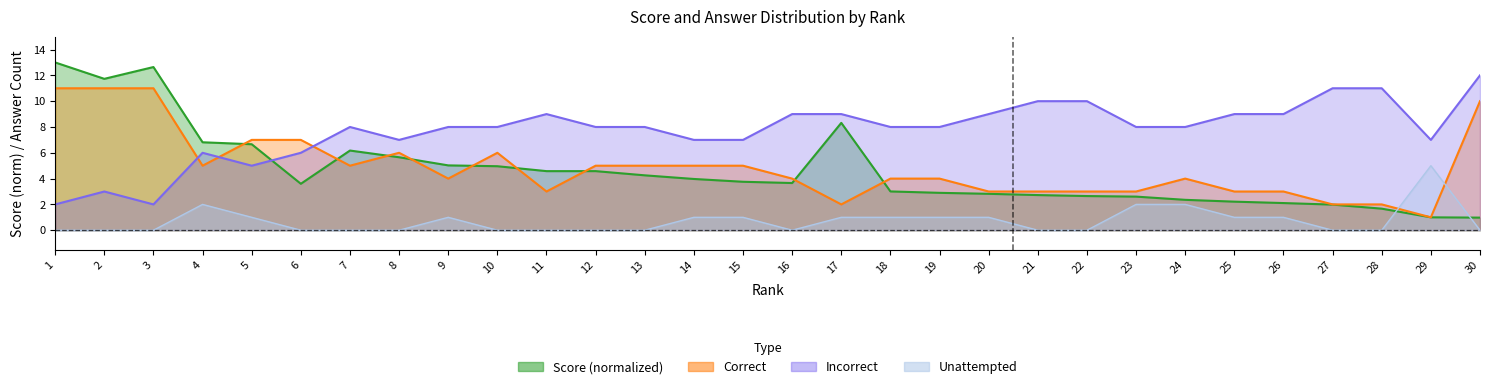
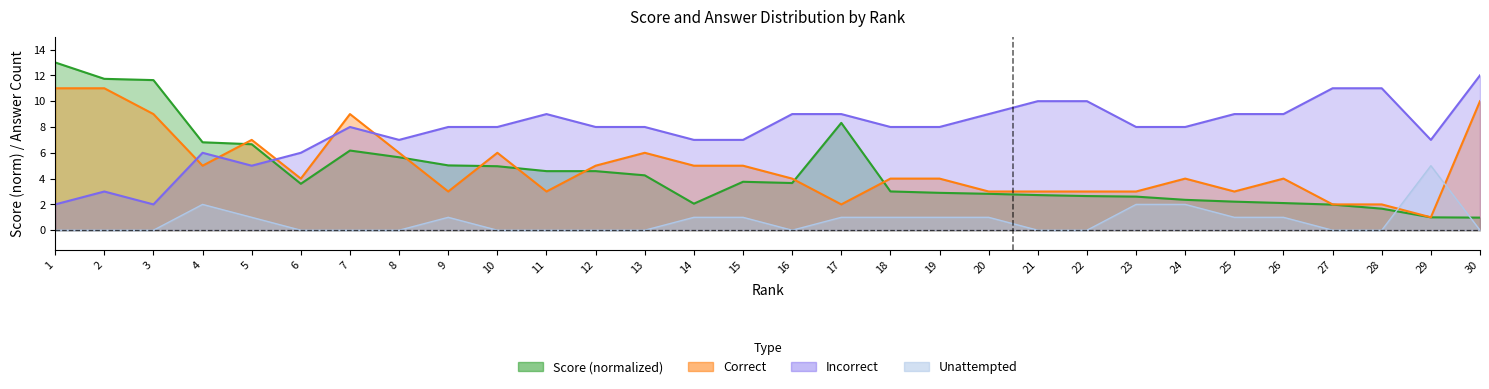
  {
    "Score (normalized)": {
      "1": 13.0,
      "2": 11.7,
-     "3": 12.6,
+     "3": 11.6,
      "4": 6.8,
      "5": 6.7,
      "6": 3.6,
      "7": 6.2,
      "8": 5.7,
      "9": 5.0,
      "10": 5.0,
      "11": 4.6,
      "12": 4.6,
      "13": 4.3,
-     "14": 4.0,
+     "14": 2.1,
      "15": 3.8,
      "16": 3.7,
      "17": 8.3,
      "18": 3.0,
      "19": 2.9,
      "21": 2.7,
      "22": 2.6,
      "23": 2.6,
      "24": 2.4,
      "25": 2.2,
      "26": 2.1,
      "28": 1.7,
      "30": 1.0
    },
    "Correct": {
      "1": 11,
      "2": 11,
-     "3": 11,
+     "3": 9,
      "4": 5,
      "5": 7,
-     "6": 7,
-     "7": 5,
+     "6": 4,
+     "7": 9,
      "8": 6,
-     "9": 4,
+     "9": 3,
      "10": 6,
      "11": 3,
      "12": 5,
-     "13": 5,
+     "13": 6,
      "14": 5,
      "15": 5,
      "16": 4,
      "17": 2,
      "18": 4,
      "19": 4,
      "21": 3,
      "22": 3,
      "23": 3,
      "24": 4,
      "25": 3,
-     "26": 3,
+     "26": 4,
      "28": 2,
      "30": 10
    }
  }
